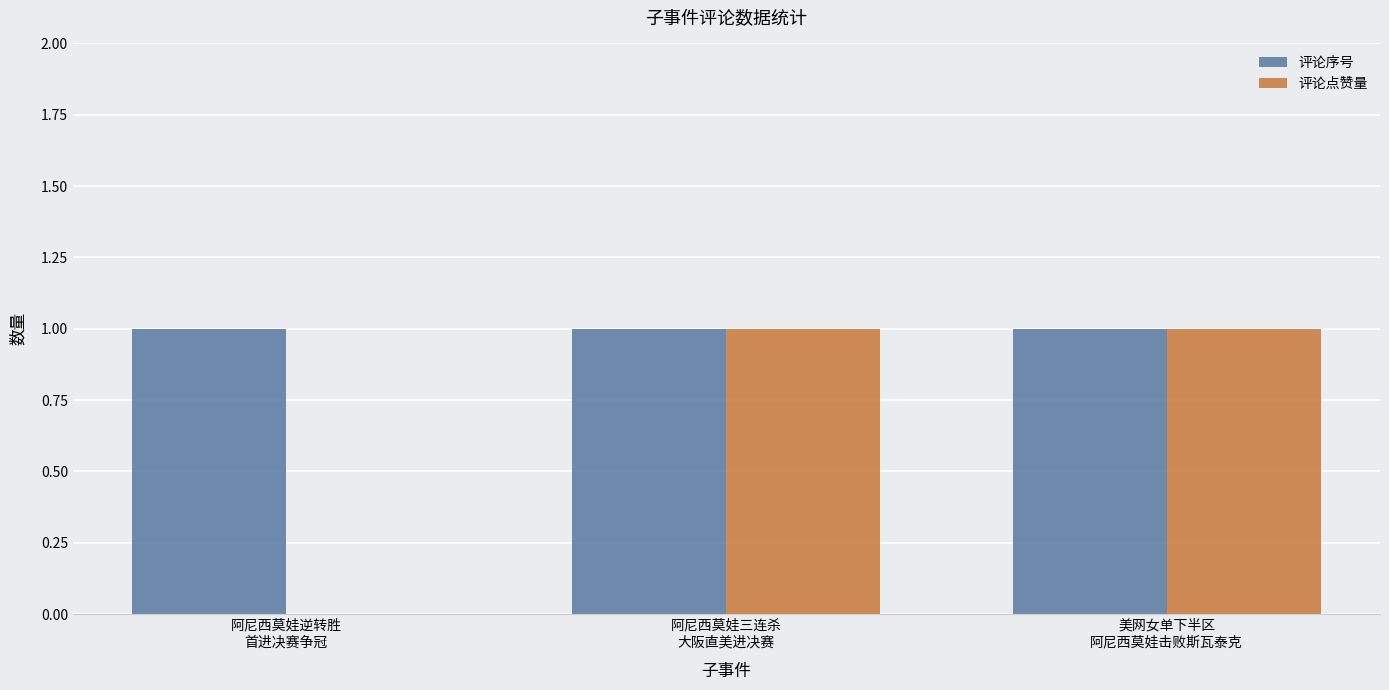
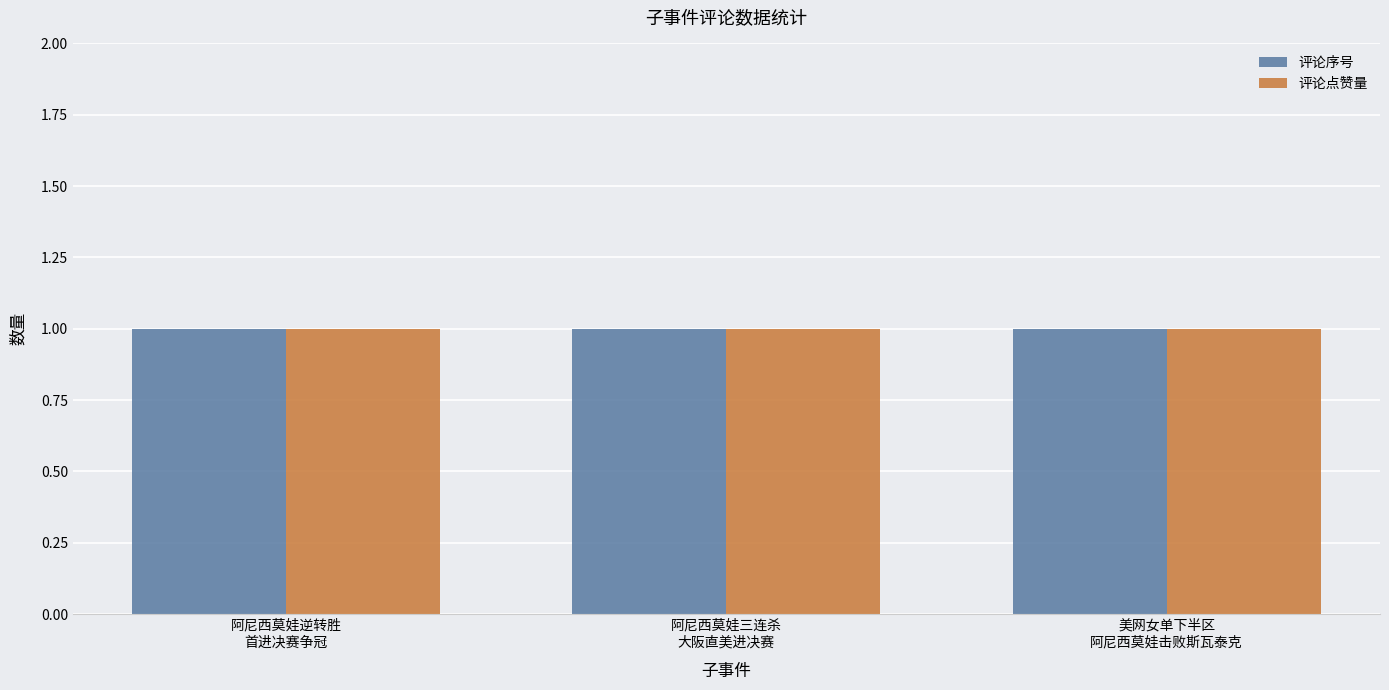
  {
    "评论序号": {
      "阿尼西莫娃逆转胜 首进决赛争冠": 1,
      "阿尼西莫娃三连杀 大阪直美进决赛": 1,
      "美网女单下半区 阿尼西莫娃击败斯瓦泰克": 1
    },
    "评论点赞量": {
-     "阿尼西莫娃逆转胜 首进决赛争冠": 0,
+     "阿尼西莫娃逆转胜 首进决赛争冠": 1,
      "阿尼西莫娃三连杀 大阪直美进决赛": 1,
      "美网女单下半区 阿尼西莫娃击败斯瓦泰克": 1
    }
  }
